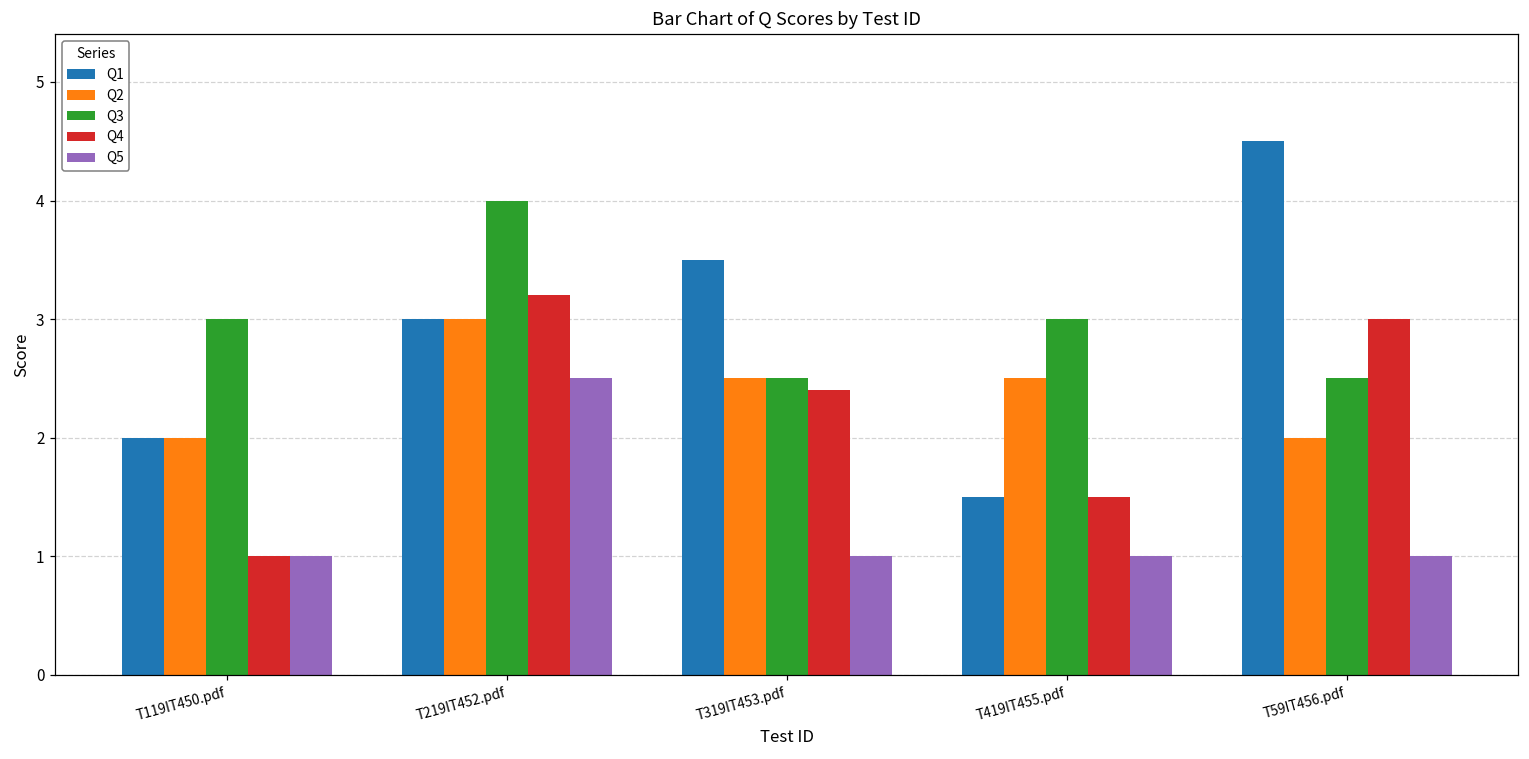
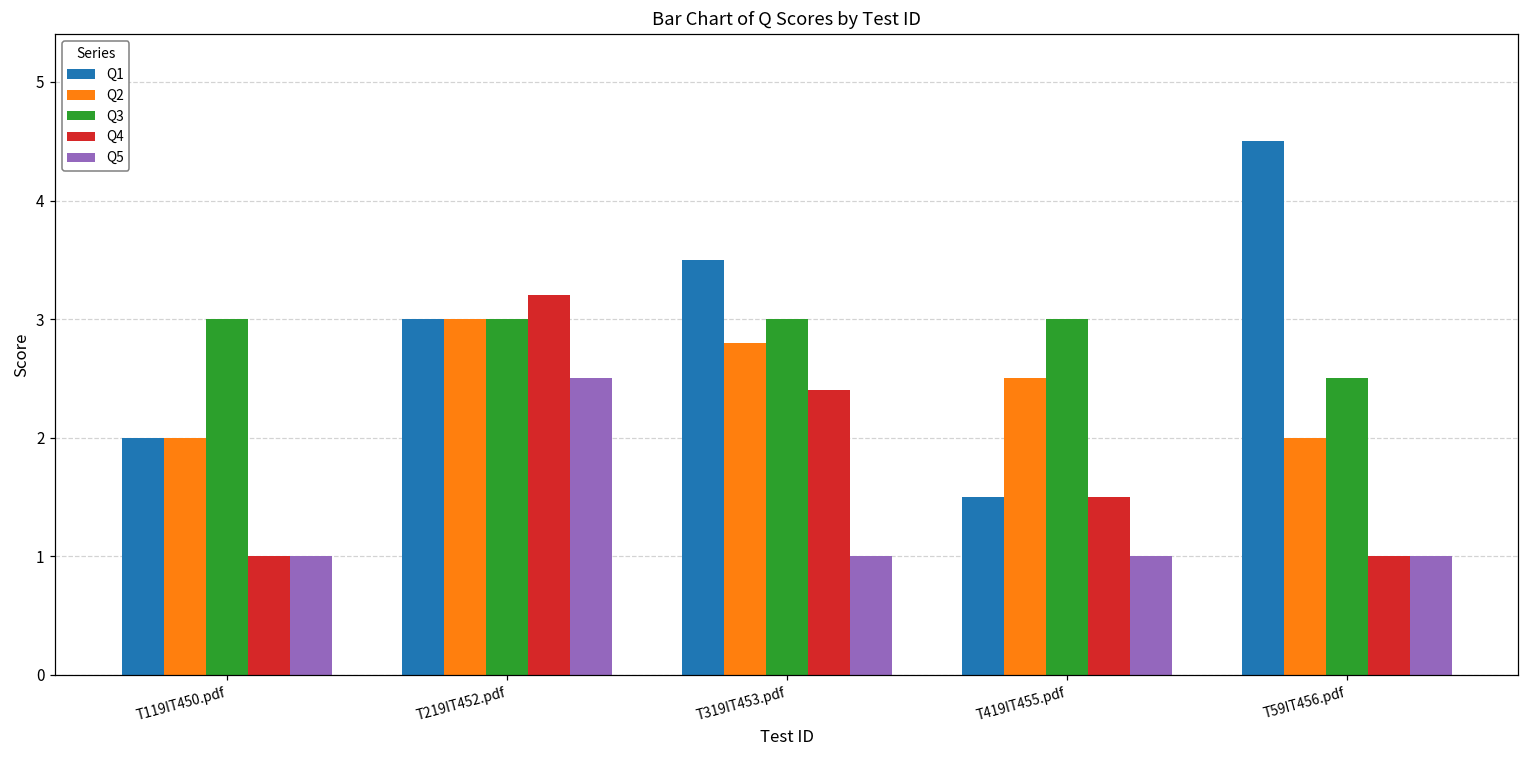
  {
    "Q1": {
      "T119IT450.pdf": 2.0,
      "T219IT452.pdf": 3.0,
      "T319IT453.pdf": 3.5,
      "T419IT455.pdf": 1.5,
      "T59IT456.pdf": 4.5
    },
    "Q2": {
      "T119IT450.pdf": 2.0,
      "T219IT452.pdf": 3.0,
-     "T319IT453.pdf": 2.5,
+     "T319IT453.pdf": 2.8,
      "T419IT455.pdf": 2.5,
      "T59IT456.pdf": 2.0
    },
    "Q3": {
      "T119IT450.pdf": 3.0,
-     "T219IT452.pdf": 4,
-     "T319IT453.pdf": 2.5,
+     "T219IT452.pdf": 3,
+     "T319IT453.pdf": 3.0,
      "T419IT455.pdf": 3.0,
      "T59IT456.pdf": 2.5
    },
    "Q4": {
      "T119IT450.pdf": 1,
      "T219IT452.pdf": 3.20,
      "T319IT453.pdf": 2.40,
      "T419IT455.pdf": 1.50,
-     "T59IT456.pdf": 3
+     "T59IT456.pdf": 1
    },
    "Q5": {
      "T119IT450.pdf": 1.0,
      "T219IT452.pdf": 2.5,
      "T319IT453.pdf": 1.0,
      "T419IT455.pdf": 1.0,
      "T59IT456.pdf": 1.0
    }
  }
